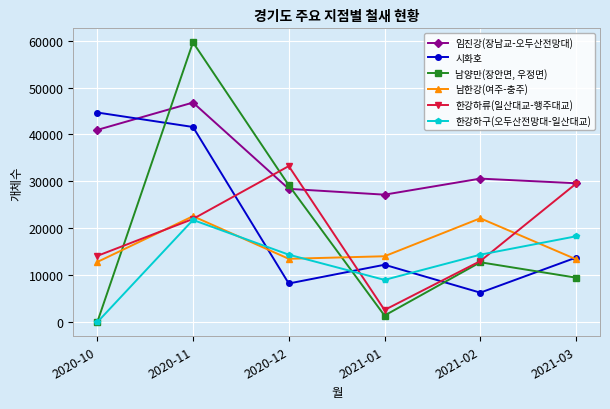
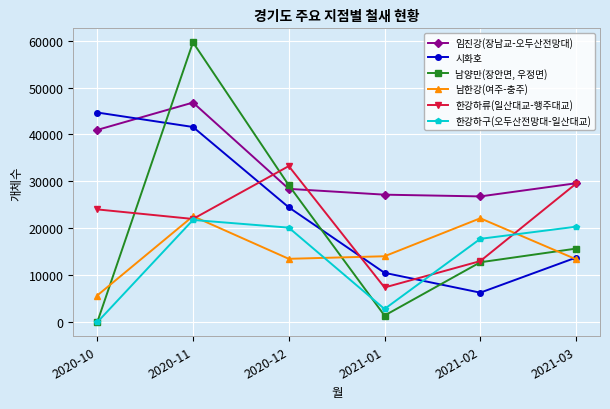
  {
    "임진강(장남교-오두산전망대)": {
      "2020-10": 41000,
      "2020-11": 47000,
      "2020-12": 28000,
      "2021-01": 27000,
-     "2021-02": 31000
+     "2021-02": 27000
    },
    "시화호": {
      "2020-10": 45000,
      "2020-11": 42000,
-     "2020-12": 8000,
-     "2021-01": 12000,
+     "2020-12": 24000,
+     "2021-01": 11000,
      "2021-02": 6000
    },
    "남양만(장안면, 우정면)": {
      "2020-11": 60000,
      "2020-12": 29000,
      "2021-01": 1000,
-     "2021-03": 10000
+     "2021-03": 16000
    },
    "남한강(여주-충주)": {
-     "2020-10": 13000,
+     "2020-10": 6000,
      "2020-11": 23000,
      "2020-12": 14000,
      "2021-01": 14000,
      "2021-02": 22000
    },
    "한강하류(일산대교-행주대교)": {
-     "2020-10": 14000,
+     "2020-10": 24000,
      "2020-12": 33000,
-     "2021-01": 3000
+     "2021-01": 7000
    },
    "한강하구(오두산전망대-일산대교)": {
-     "2020-12": 14000,
-     "2021-01": 9000,
-     "2021-02": 14000,
-     "2021-03": 18000
+     "2020-12": 20000,
+     "2021-01": 3000,
+     "2021-02": 18000,
+     "2021-03": 20000
    }
  }
